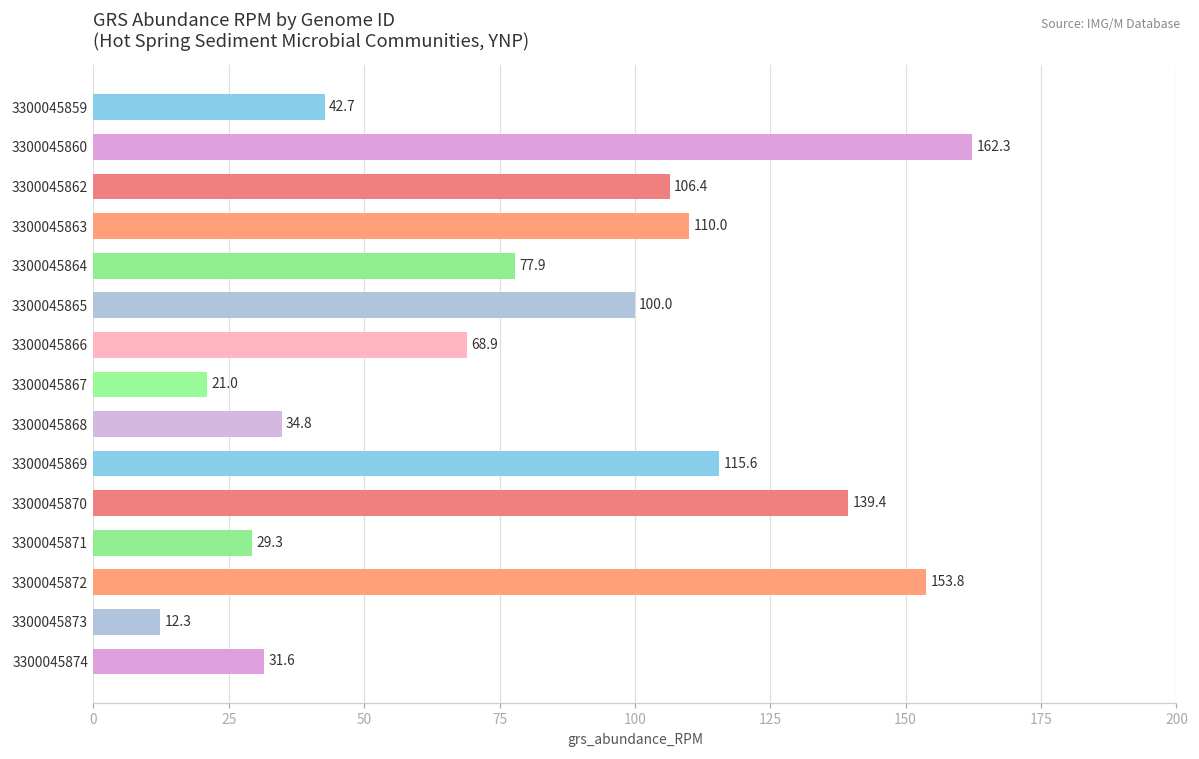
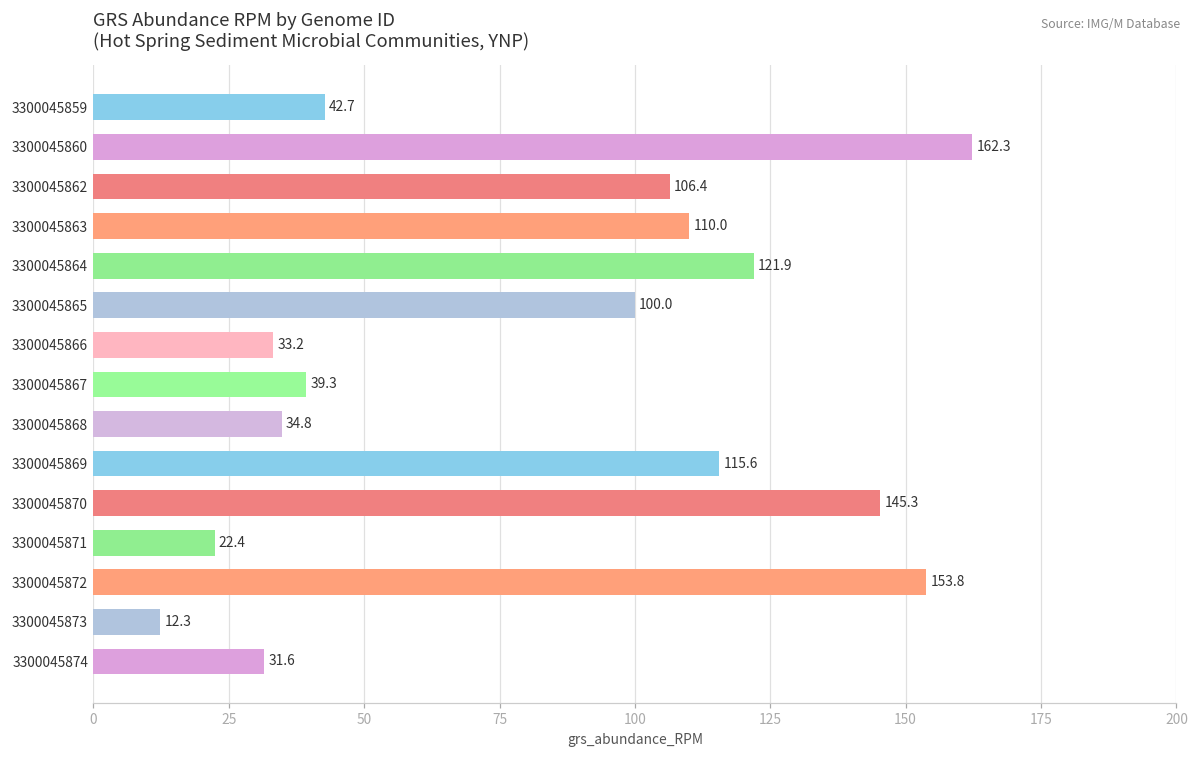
  {
    "3300045859": 42.7,
    "3300045860": 162.3,
    "3300045862": 106.4,
    "3300045863": 110.0,
-   "3300045864": 77.9,
+   "3300045864": 121.9,
    "3300045865": 100.0,
-   "3300045866": 68.9,
-   "3300045867": 21.0,
+   "3300045866": 33.2,
+   "3300045867": 39.3,
    "3300045868": 34.8,
    "3300045869": 115.6,
-   "3300045870": 139.4,
-   "3300045871": 29.3,
+   "3300045870": 145.3,
+   "3300045871": 22.4,
    "3300045872": 153.8,
    "3300045873": 12.3,
    "3300045874": 31.6
  }
